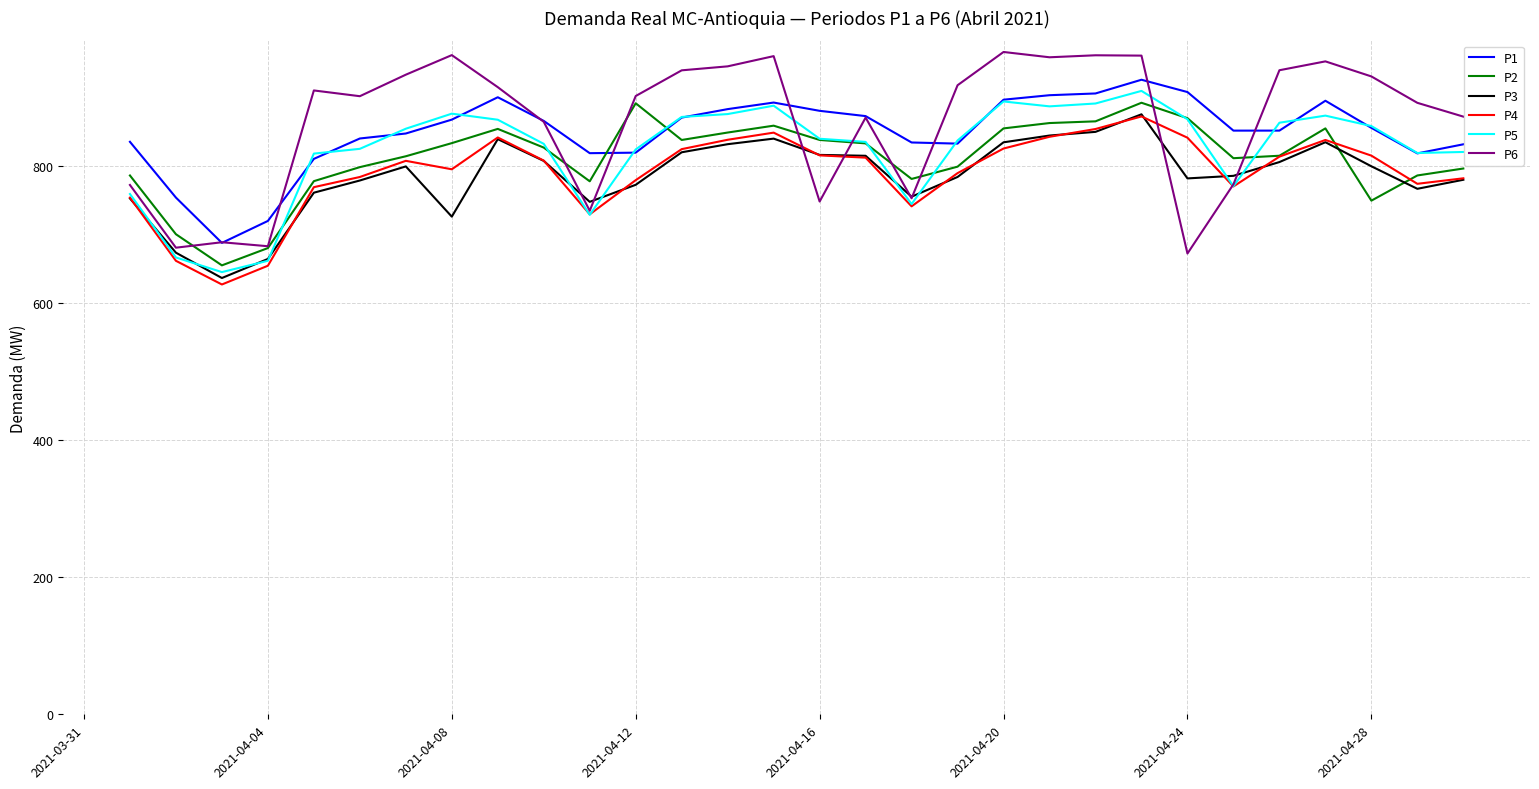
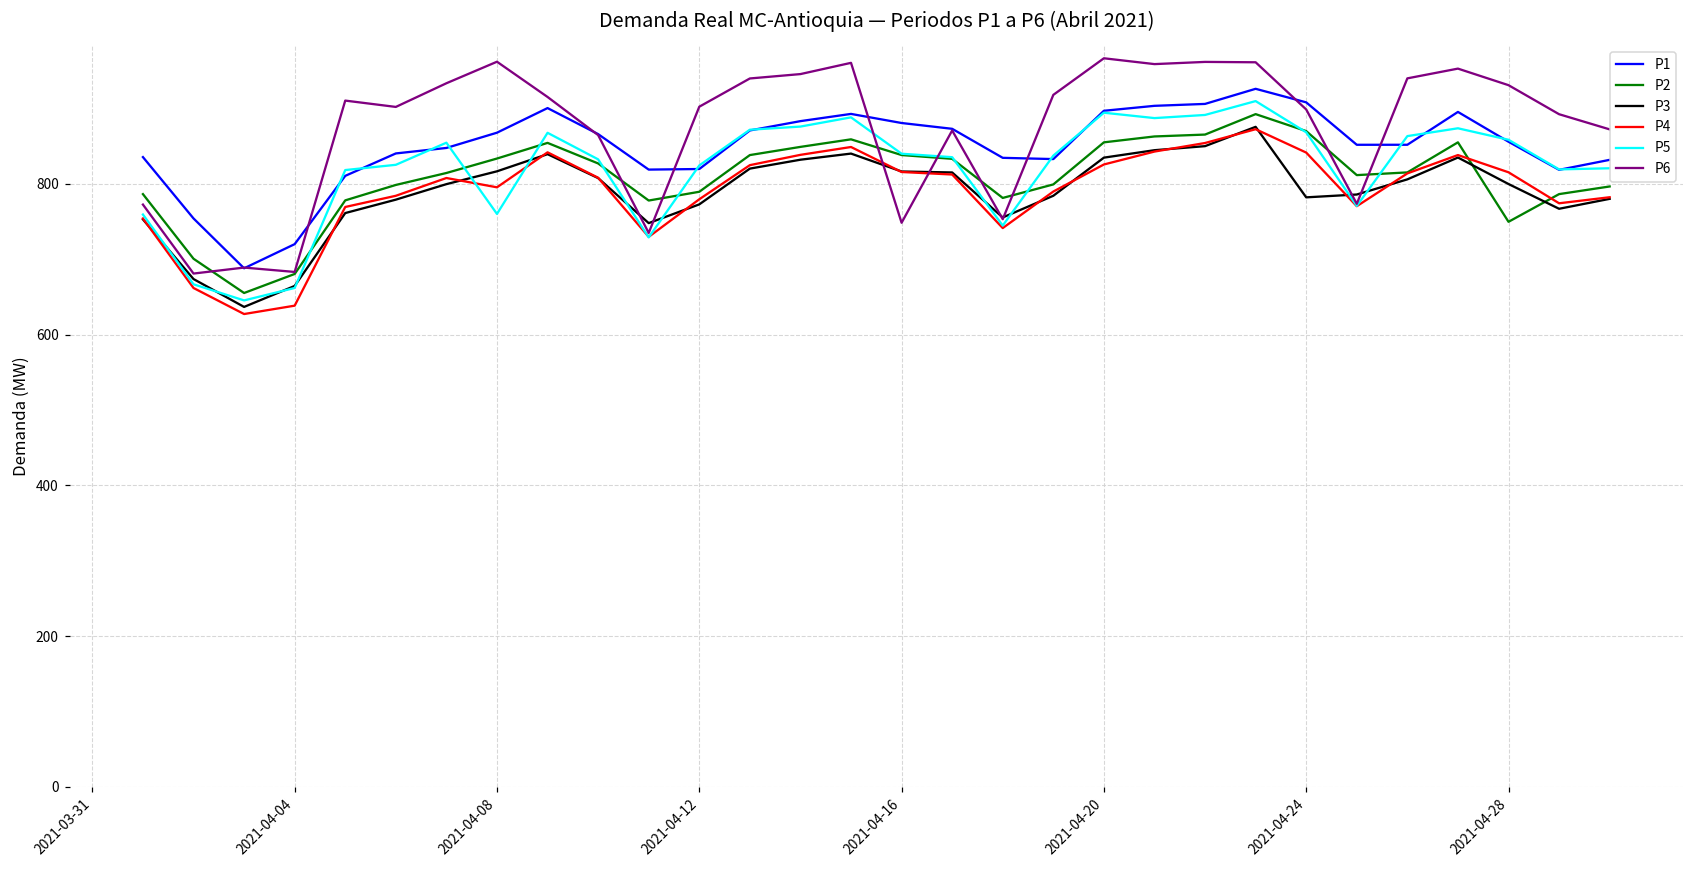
  {
    "P1": {
      "2021-04-04": 720,
      "2021-04-08": 870,
      "2021-04-12": 820,
      "2021-04-16": 880,
      "2021-04-24": 910
    },
    "P2": {
      "2021-04-08": 830,
-     "2021-04-12": 890,
+     "2021-04-12": 790,
      "2021-04-20": 850,
      "2021-04-28": 750
    },
    "P3": {
-     "2021-04-08": 730,
+     "2021-04-08": 820,
      "2021-04-12": 770,
      "2021-04-20": 830,
      "2021-04-24": 780,
      "2021-04-28": 800
    },
    "P4": {
-     "2021-04-04": 650,
+     "2021-04-04": 640,
      "2021-04-08": 800,
      "2021-04-12": 780,
      "2021-04-20": 830,
      "2021-04-24": 840,
      "2021-04-28": 820
    },
    "P5": {
-     "2021-04-08": 880,
+     "2021-04-08": 760,
      "2021-04-12": 820
    },
    "P6": {
      "2021-04-08": 960,
      "2021-04-12": 900,
      "2021-04-16": 750,
      "2021-04-20": 970,
-     "2021-04-24": 670,
+     "2021-04-24": 900,
      "2021-04-28": 930
    }
  }
